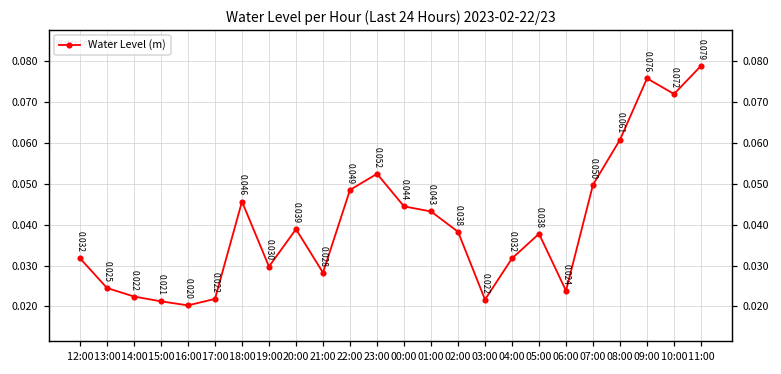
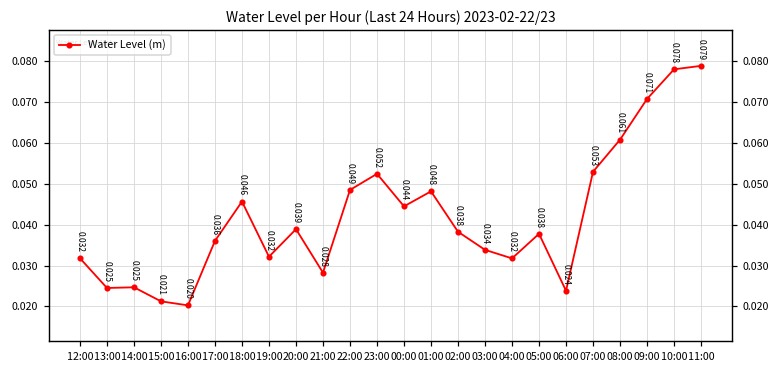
  {
    "12:00": 0.032,
    "13:00": 0.025,
-   "14:00": 0.022,
+   "14:00": 0.025,
    "15:00": 0.021,
    "16:00": 0.020,
-   "17:00": 0.022,
+   "17:00": 0.036,
    "18:00": 0.046,
-   "19:00": 0.030,
+   "19:00": 0.032,
    "20:00": 0.039,
    "21:00": 0.028,
    "22:00": 0.049,
    "23:00": 0.052,
    "00:00": 0.044,
-   "01:00": 0.043,
+   "01:00": 0.048,
    "02:00": 0.038,
-   "03:00": 0.022,
+   "03:00": 0.034,
    "04:00": 0.032,
    "05:00": 0.038,
    "06:00": 0.024,
-   "07:00": 0.050,
+   "07:00": 0.053,
    "08:00": 0.061,
-   "09:00": 0.076,
-   "10:00": 0.072,
+   "09:00": 0.071,
+   "10:00": 0.078,
    "11:00": 0.079
  }
